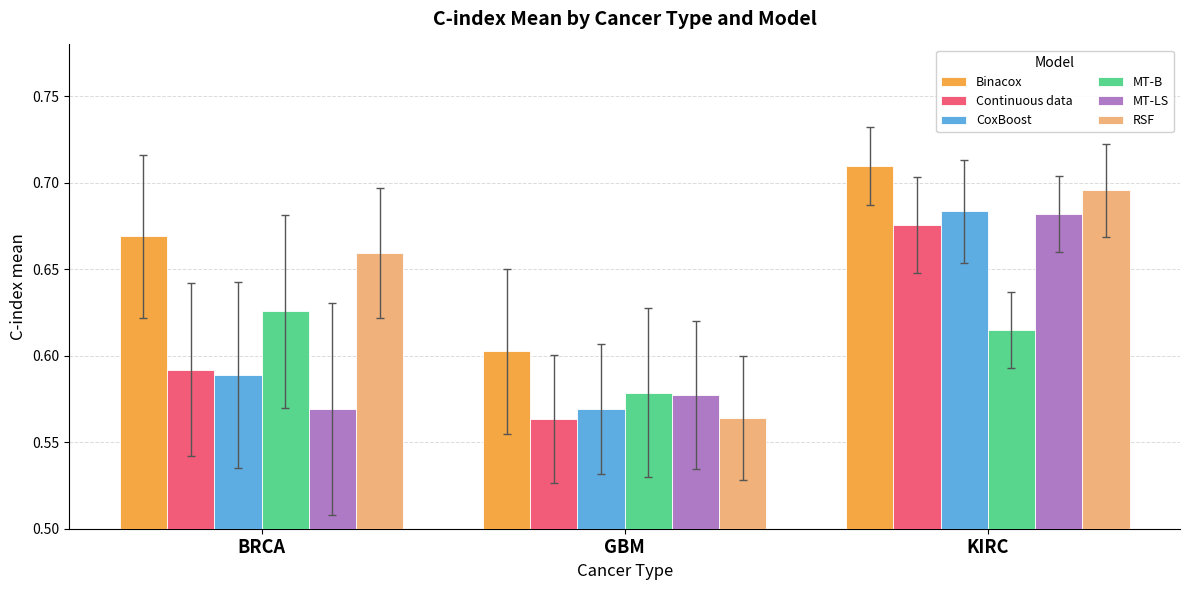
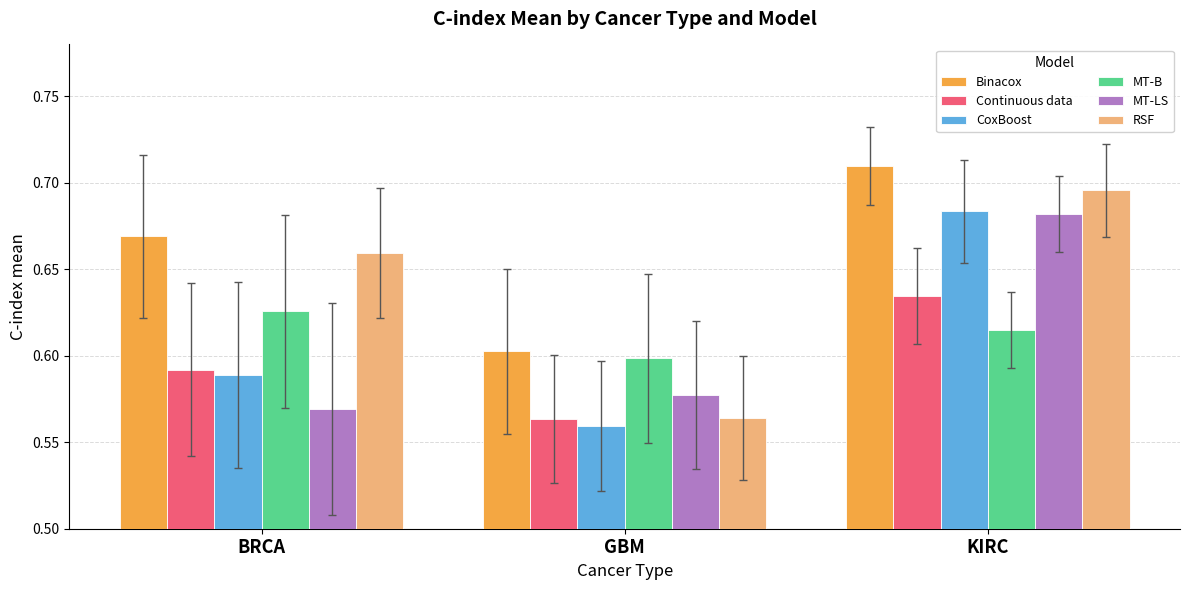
  {
    "Continuous data": {
      "BRCA": 0.592,
      "GBM": 0.563,
-     "KIRC": 0.675
+     "KIRC": 0.635
    },
    "CoxBoost": {
      "BRCA": 0.589,
-     "GBM": 0.569,
+     "GBM": 0.559,
      "KIRC": 0.683
    },
    "MT-B": {
      "BRCA": 0.626,
-     "GBM": 0.579,
+     "GBM": 0.599,
      "KIRC": 0.615
    },
    "MT-LS": {
      "BRCA": 0.569,
      "GBM": 0.577,
      "KIRC": 0.682
    }
  }
